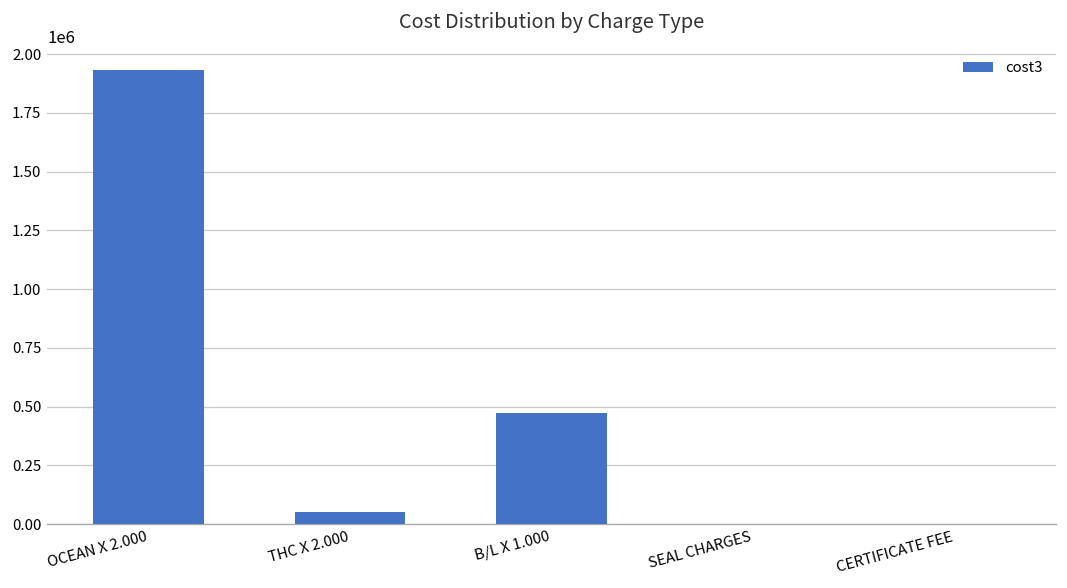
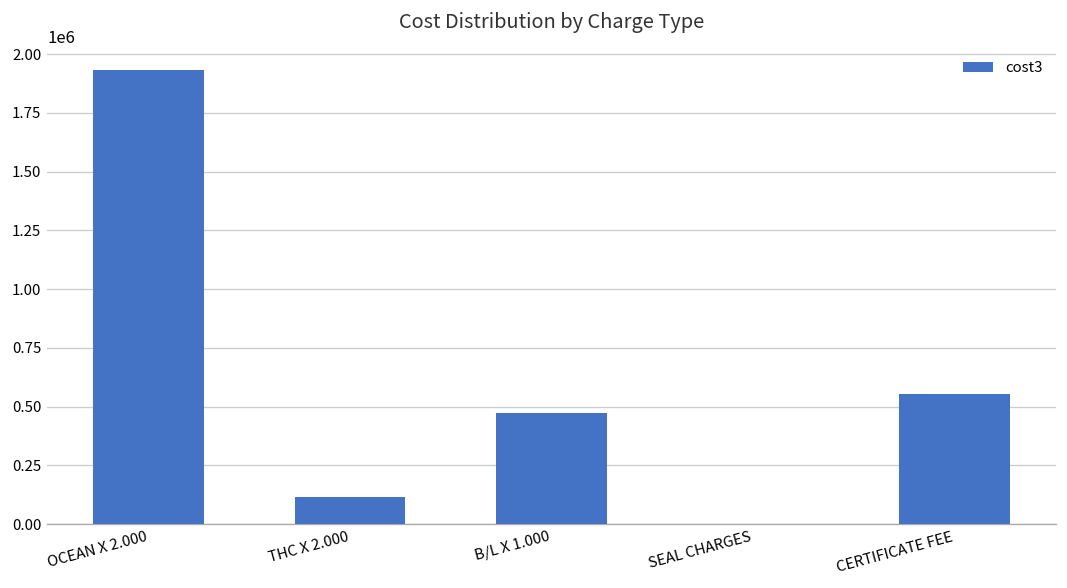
  {
    "OCEAN X 2.000": 1930000,
-   "THC X 2.000": 50000,
+   "THC X 2.000": 120000,
    "B/L X 1.000": 470000,
-   "CERTIFICATE FEE": 0
+   "CERTIFICATE FEE": 550000
  }
